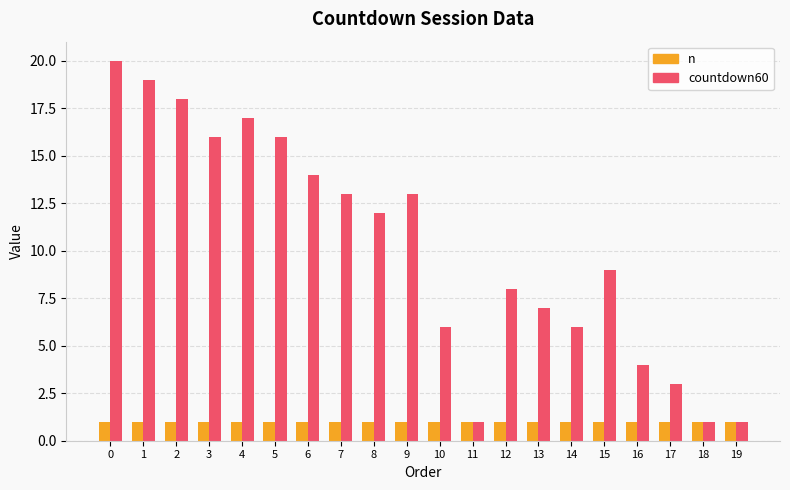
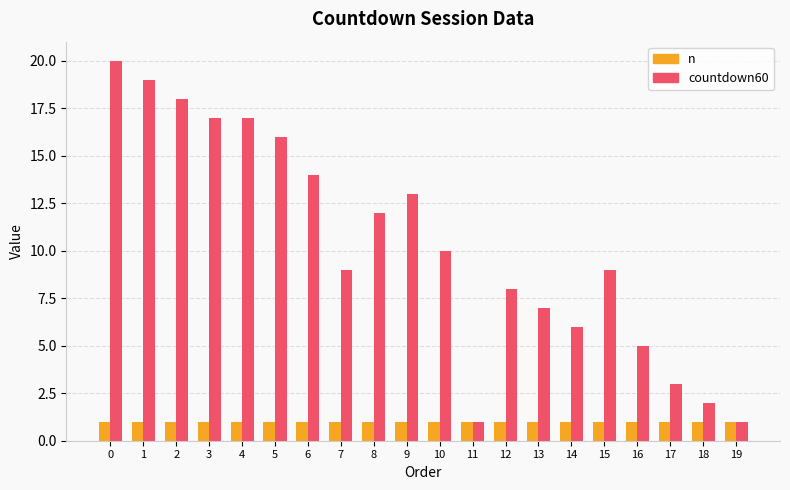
  {
    "n": {
      "0": 1,
      "1": 1,
      "2": 1,
      "3": 1,
      "4": 1,
      "5": 1,
      "6": 1,
      "7": 1,
      "8": 1,
      "9": 1,
      "10": 1,
      "11": 1,
      "12": 1,
      "13": 1,
      "14": 1,
      "15": 1,
      "16": 1,
      "17": 1,
      "18": 1,
      "19": 1
    },
    "countdown60": {
      "0": 20,
      "1": 19,
      "2": 18,
-     "3": 16,
+     "3": 17,
      "4": 17,
      "5": 16,
      "6": 14,
-     "7": 13,
+     "7": 9,
      "8": 12,
      "9": 13,
-     "10": 6,
+     "10": 10,
      "11": 1,
      "12": 8,
      "13": 7,
      "14": 6,
      "15": 9,
-     "16": 4,
+     "16": 5,
      "17": 3,
-     "18": 1,
+     "18": 2,
      "19": 1
    }
  }
